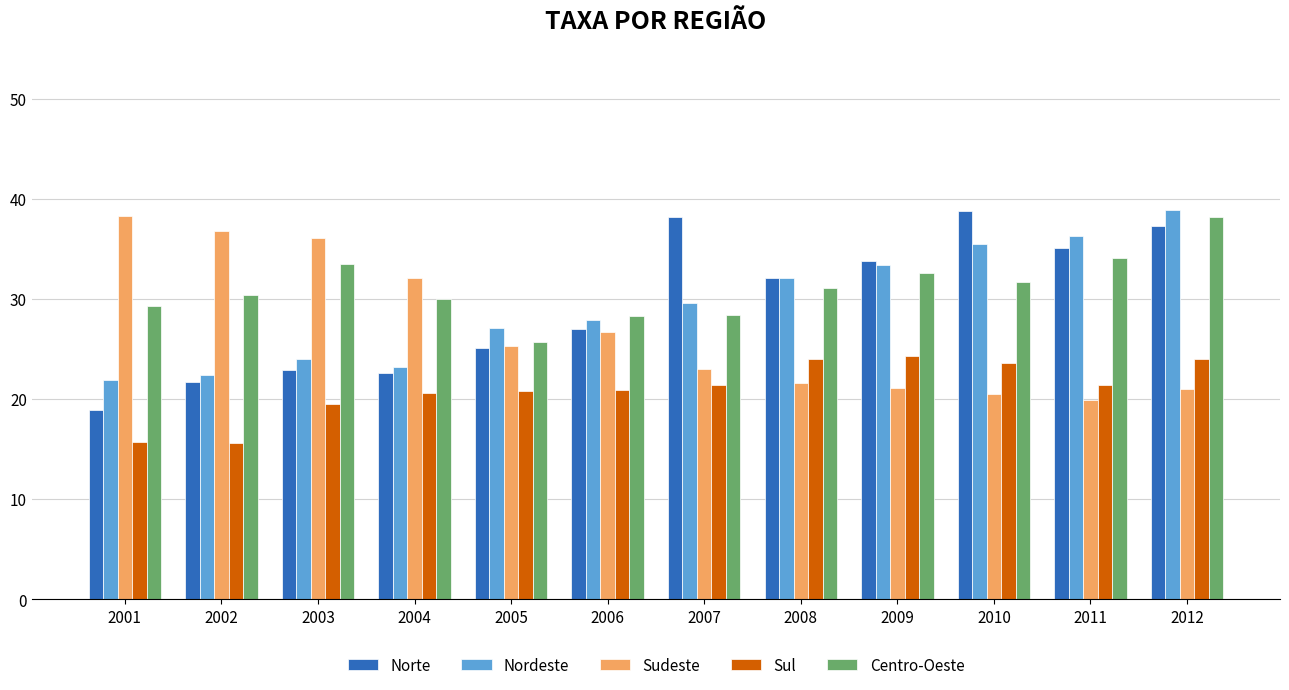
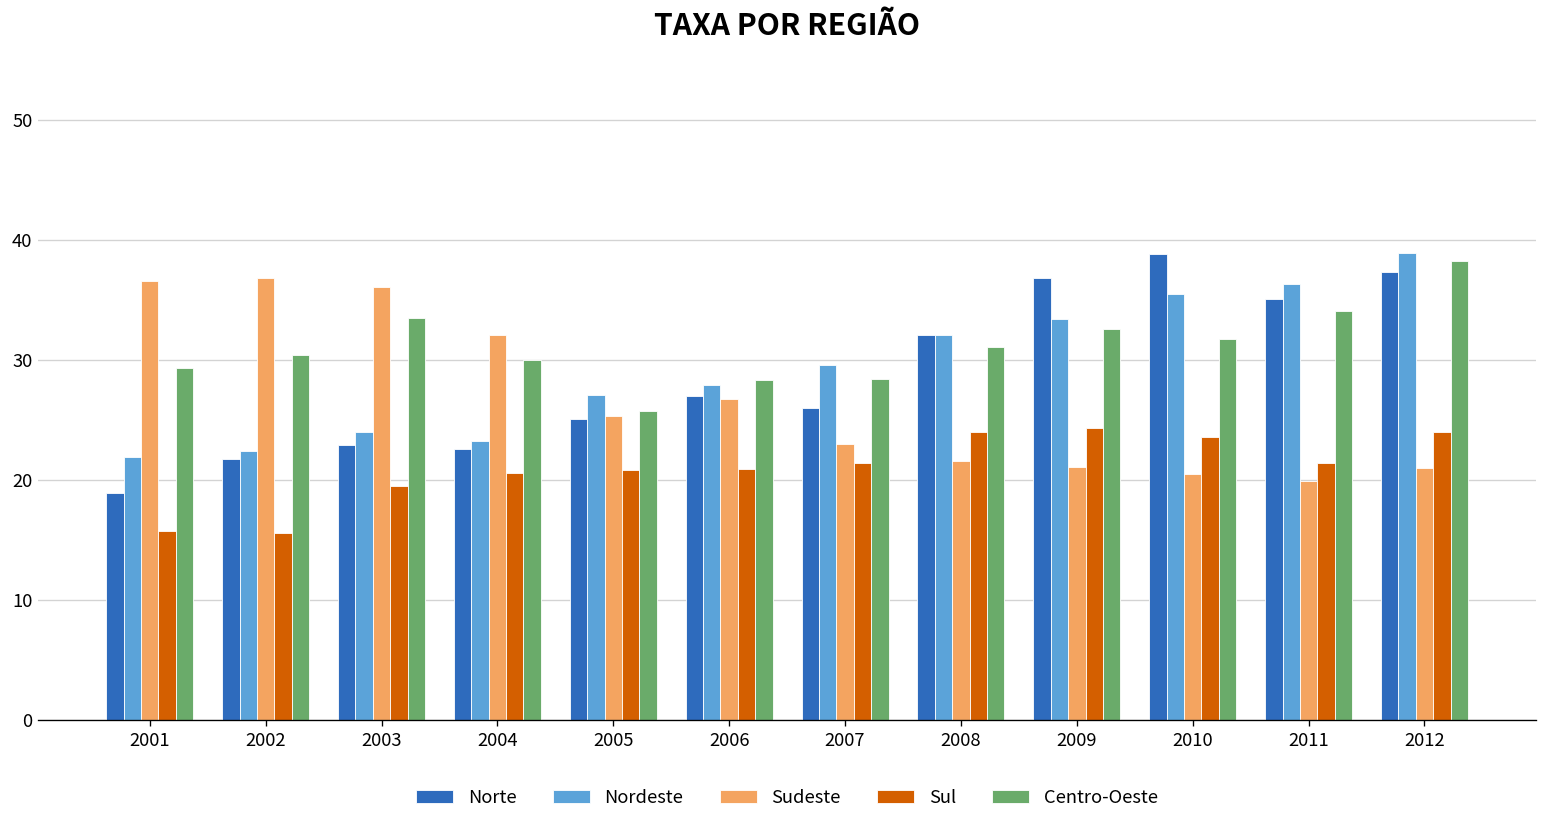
  {
    "Norte": {
      "2001": 18.9,
      "2002": 21.7,
      "2003": 22.9,
      "2004": 22.6,
      "2005": 25.1,
      "2006": 27.0,
-     "2007": 38.2,
+     "2007": 26.0,
      "2008": 32.1,
-     "2009": 33.8,
+     "2009": 36.8,
      "2010": 38.8,
      "2011": 35.1,
      "2012": 37.3
    },
    "Nordeste": {
      "2001": 21.9,
      "2002": 22.4,
      "2003": 24.0,
      "2004": 23.2,
      "2005": 27.1,
      "2006": 27.9,
      "2007": 29.6,
      "2008": 32.1,
      "2009": 33.4,
      "2010": 35.5,
      "2011": 36.3,
      "2012": 38.9
    },
    "Sudeste": {
-     "2001": 38.3,
+     "2001": 36.6,
      "2002": 36.8,
      "2003": 36.1,
      "2004": 32.1,
      "2005": 25.3,
      "2006": 26.7,
      "2007": 23.0,
      "2008": 21.6,
      "2009": 21.1,
      "2010": 20.5,
      "2011": 19.9,
      "2012": 21.0
    },
    "Sul": {
      "2001": 15.7,
      "2002": 15.6,
      "2003": 19.5,
      "2004": 20.6,
      "2005": 20.8,
      "2006": 20.9,
      "2007": 21.4,
      "2008": 24.0,
      "2009": 24.3,
      "2010": 23.6,
      "2011": 21.4,
      "2012": 24.0
    },
    "Centro-Oeste": {
      "2001": 29.3,
      "2002": 30.4,
      "2003": 33.5,
      "2004": 30.0,
      "2005": 25.7,
      "2006": 28.3,
      "2007": 28.4,
      "2008": 31.1,
      "2009": 32.6,
      "2010": 31.7,
      "2011": 34.1,
      "2012": 38.2
    }
  }
